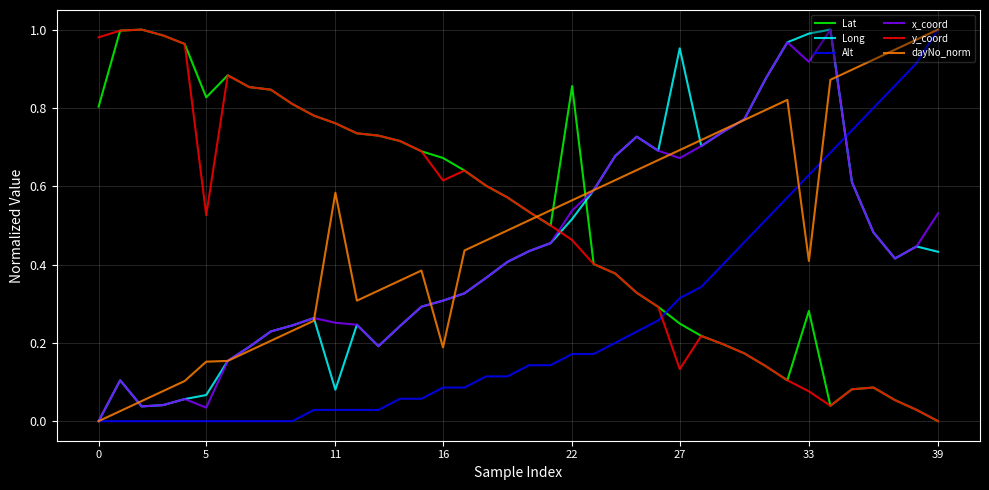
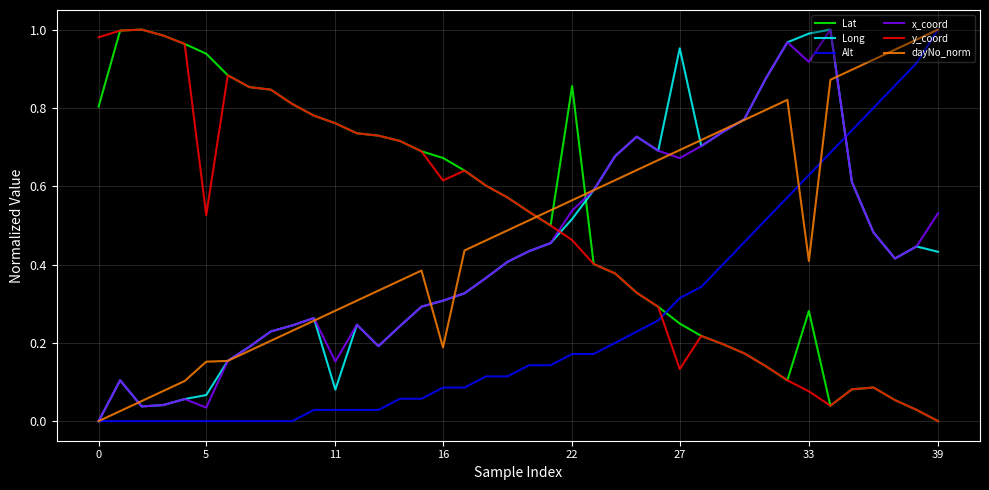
  {
    "Lat": {
      "0": 0.80,
-     "5": 0.83,
+     "5": 0.94,
      "16": 0.67,
      "22": 0.86,
      "27": 0.25,
      "33": 0.28
    },
    "Long": {
      "5": 0.07,
      "11": 0.08,
      "22": 0.52,
      "27": 0.95,
      "33": 0.99,
      "39": 0.43
    },
    "Alt": {
      "5": 0.00,
      "11": 0.03,
      "16": 0.09,
      "22": 0.17,
      "27": 0.31,
      "33": 0.63
    },
    "x_coord": {
      "5": 0.03,
-     "11": 0.25,
+     "11": 0.15,
      "22": 0.54,
      "27": 0.67,
      "33": 0.92,
      "39": 0.53
    },
    "y_coord": {
      "0": 0.98,
      "5": 0.53,
      "16": 0.61,
      "22": 0.46,
      "27": 0.13,
      "33": 0.08
    },
    "dayNo_norm": {
      "5": 0.15,
-     "11": 0.58,
+     "11": 0.28,
      "16": 0.19,
      "22": 0.56,
      "27": 0.69,
      "33": 0.41
    }
  }
